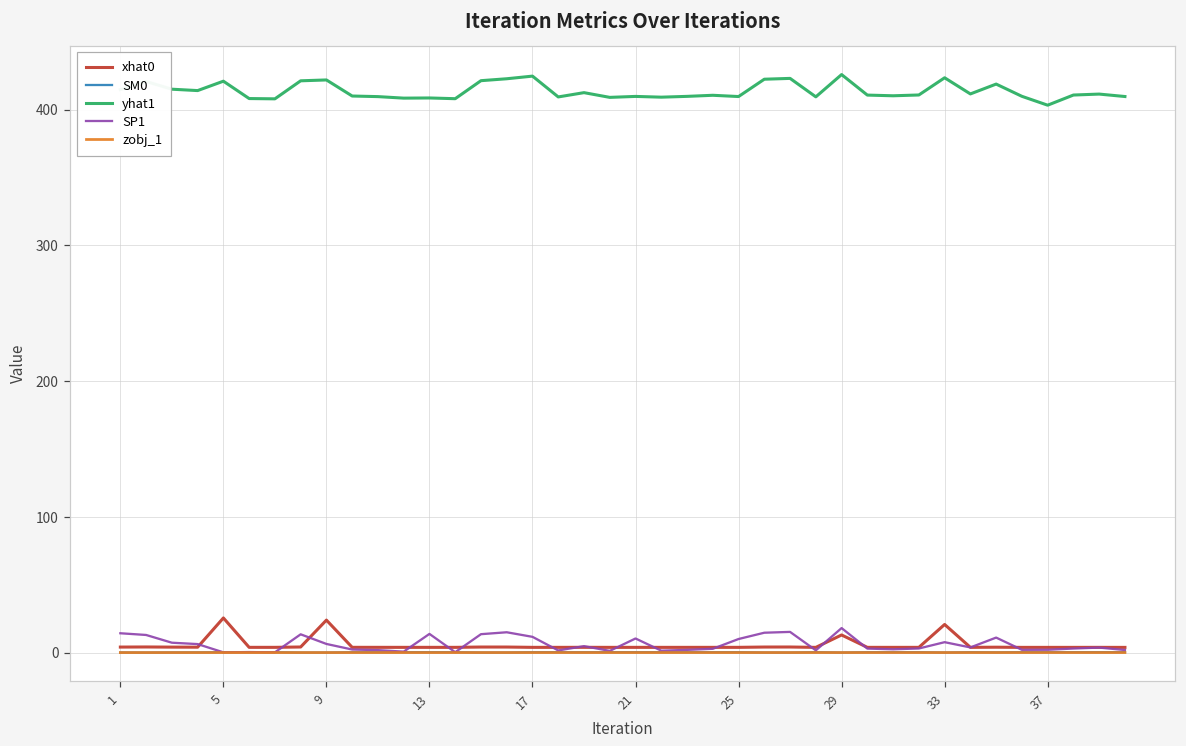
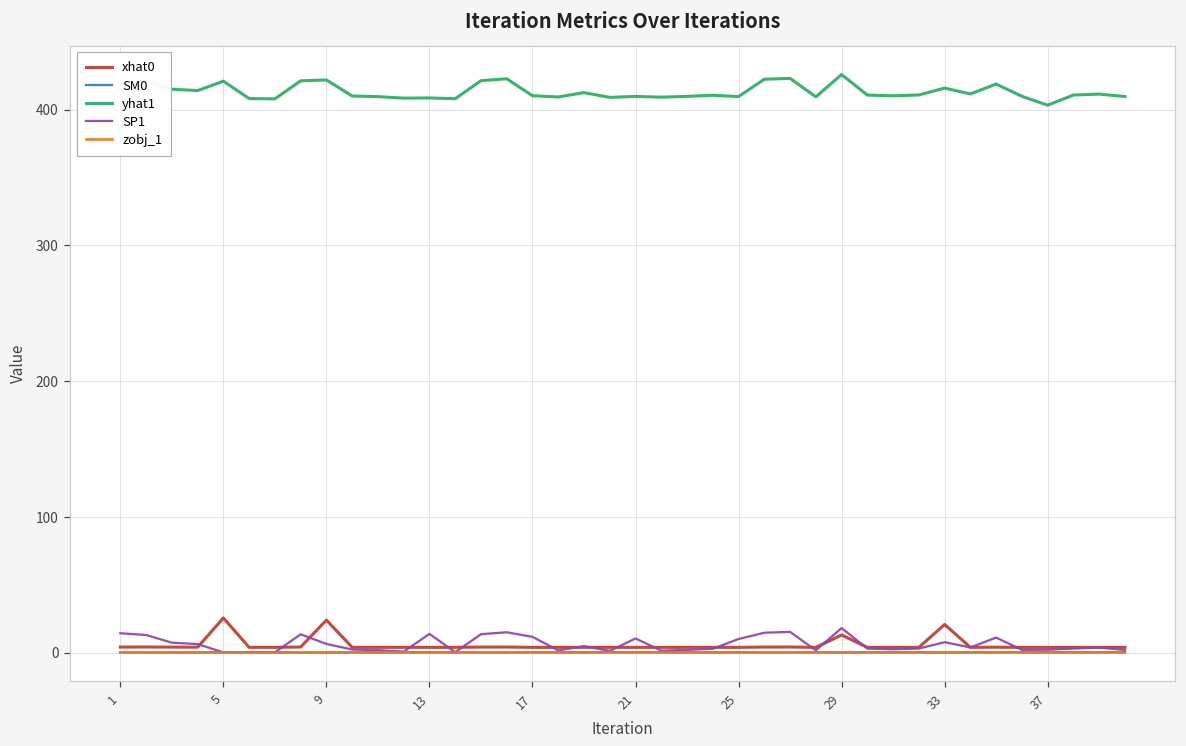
  {
    "xhat0": {
      "1": 4,
      "5": 26,
      "9": 24,
      "13": 4,
      "17": 4,
      "21": 4,
      "25": 4,
      "29": 13,
      "33": 21
    },
    "zobj_1": {
      "1": 0,
      "9": 0,
      "13": 0,
      "17": 0,
      "21": 0,
      "25": 0,
      "29": 0,
      "33": 0,
      "37": 0
    },
    "yhat1": {
      "5": 421,
      "9": 422,
      "13": 409,
-     "17": 425,
+     "17": 410,
      "21": 410,
      "25": 410,
      "29": 426,
-     "33": 423,
+     "33": 416,
      "37": 403
    },
    "SP1": {
      "1": 14,
      "9": 6,
      "13": 14,
      "17": 12,
      "21": 10,
      "25": 10,
      "29": 18,
      "33": 8
    }
  }
